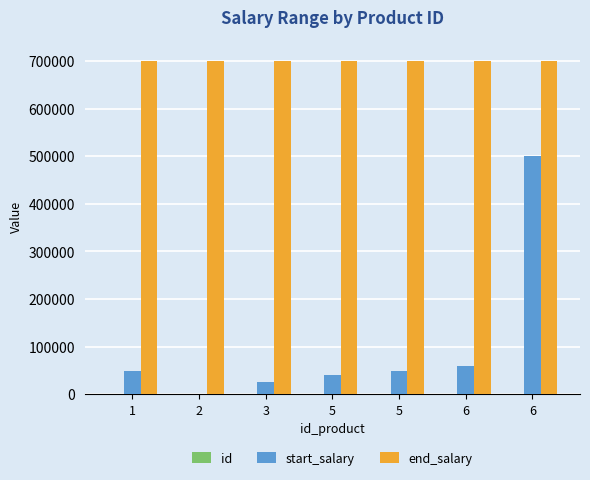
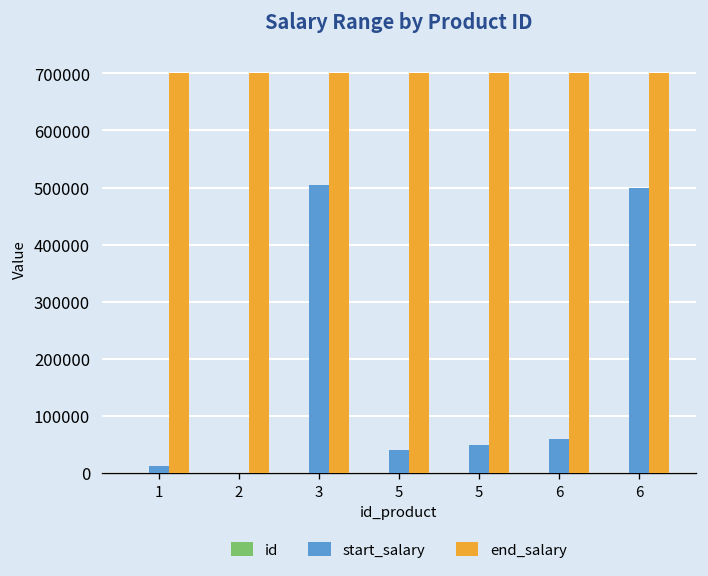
  {
    "start_salary": {
-     "1": 50000,
+     "1": 10000,
      "2": 0,
-     "3": 30000
+     "3": 500000
    },
    "end_salary": {
      "1": 700000,
      "2": 700000,
      "3": 700000
    }
  }
